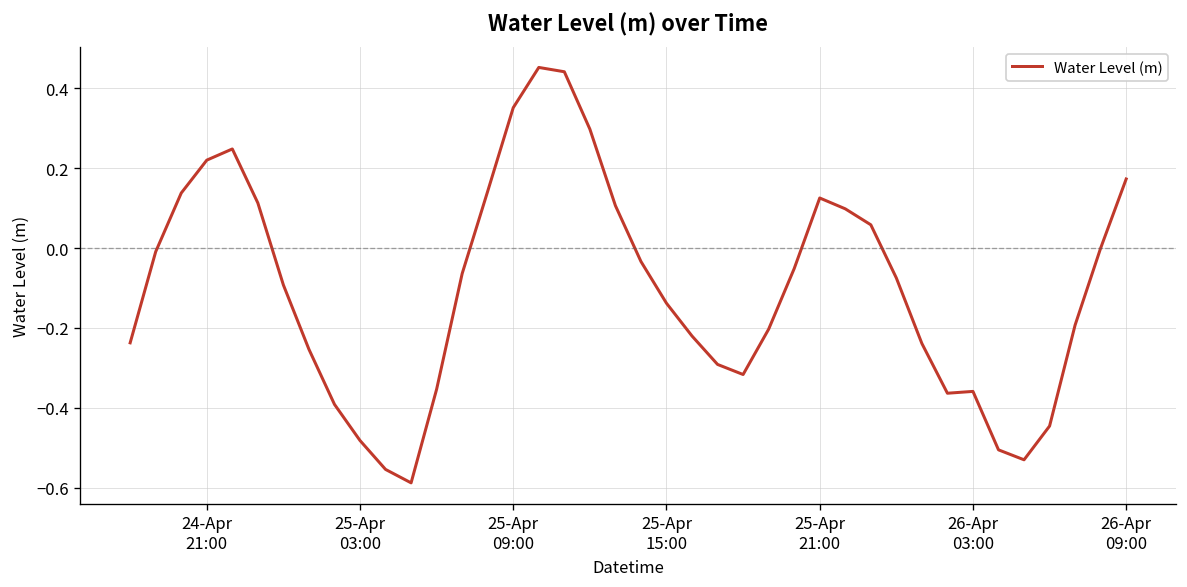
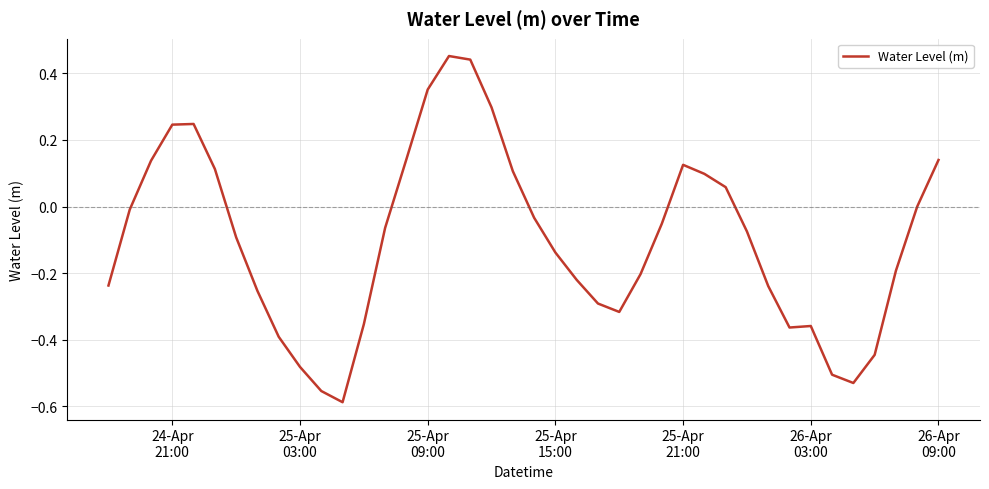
  {
-   "24-Apr 21:00": 0.22,
+   "24-Apr 21:00": 0.25,
    "25-Apr 03:00": -0.48,
    "25-Apr 09:00": 0.35,
    "25-Apr 15:00": -0.14,
    "25-Apr 21:00": 0.13,
    "26-Apr 03:00": -0.36,
-   "26-Apr 09:00": 0.17
+   "26-Apr 09:00": 0.14
  }
